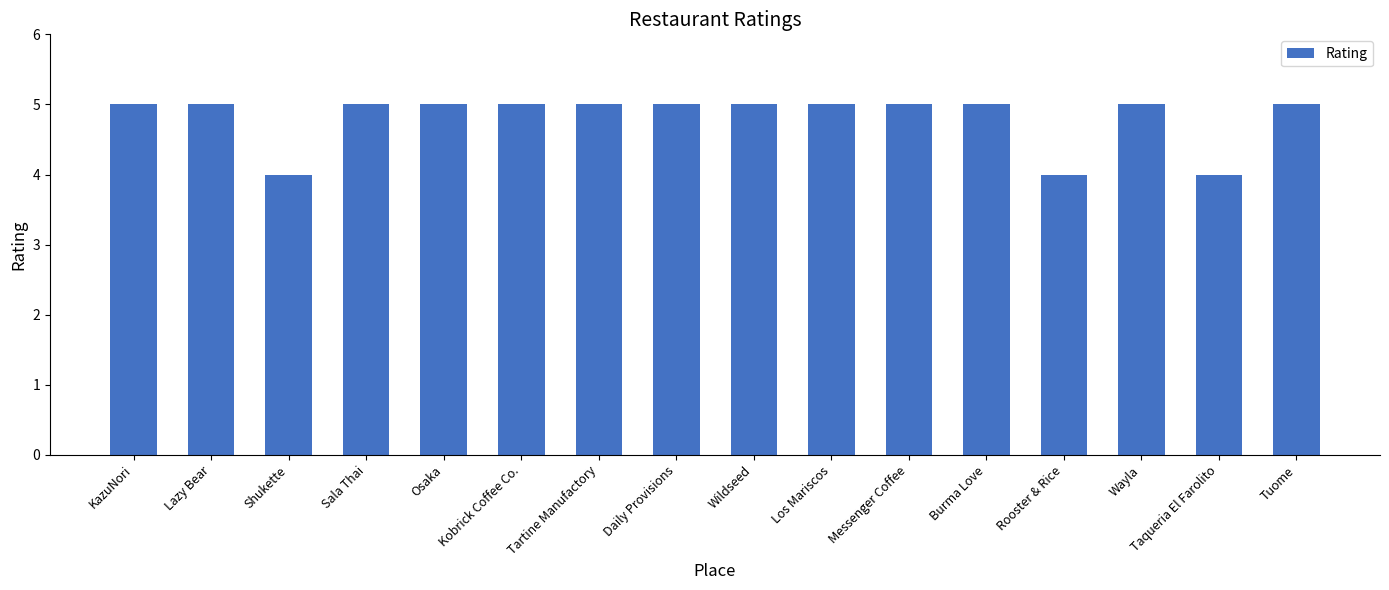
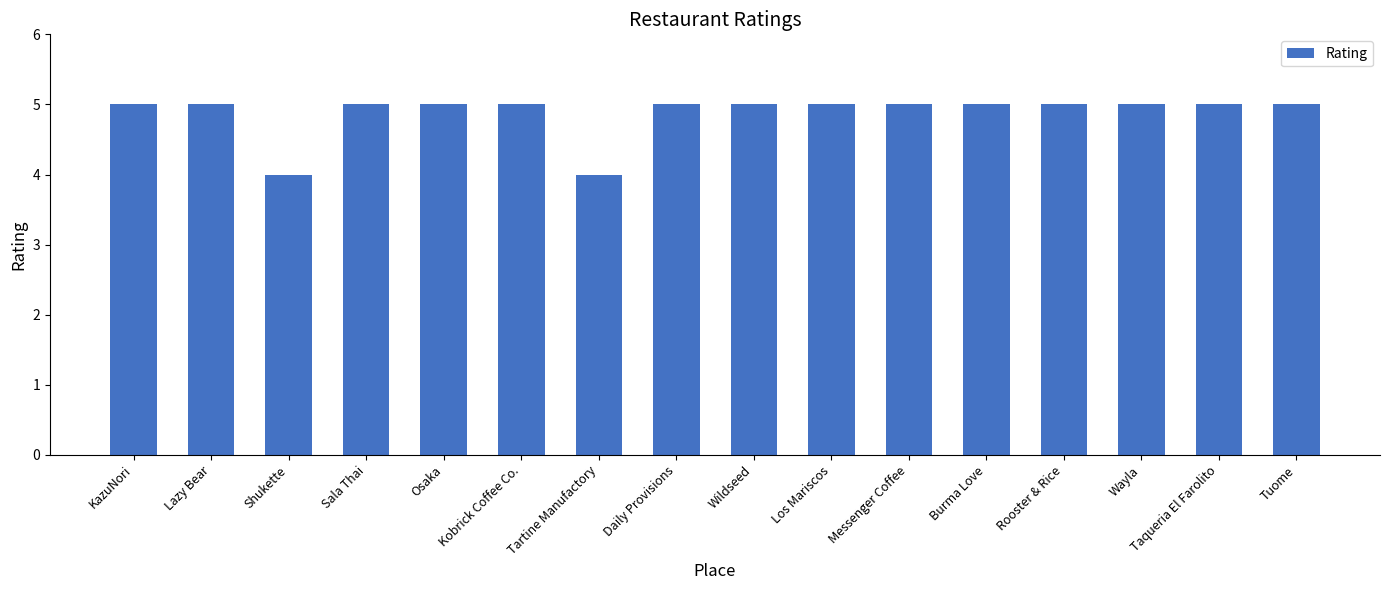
  {
    "KazuNori": 5,
    "Lazy Bear": 5,
    "Shukette": 4,
    "Sala Thai": 5,
    "Osaka": 5,
    "Kobrick Coffee Co.": 5,
-   "Tartine Manufactory": 5,
+   "Tartine Manufactory": 4,
    "Daily Provisions": 5,
    "Wildseed": 5,
    "Los Mariscos": 5,
    "Messenger Coffee": 5,
    "Burma Love": 5,
-   "Rooster & Rice": 4,
+   "Rooster & Rice": 5,
    "Wayla": 5,
-   "Taqueria El Farolito": 4,
+   "Taqueria El Farolito": 5,
    "Tuome": 5
  }
